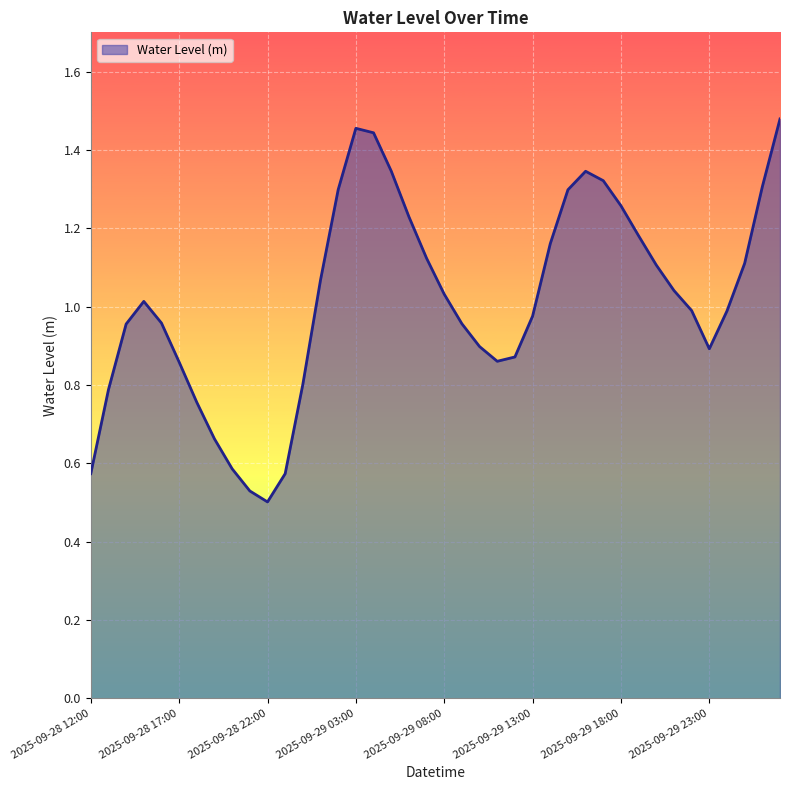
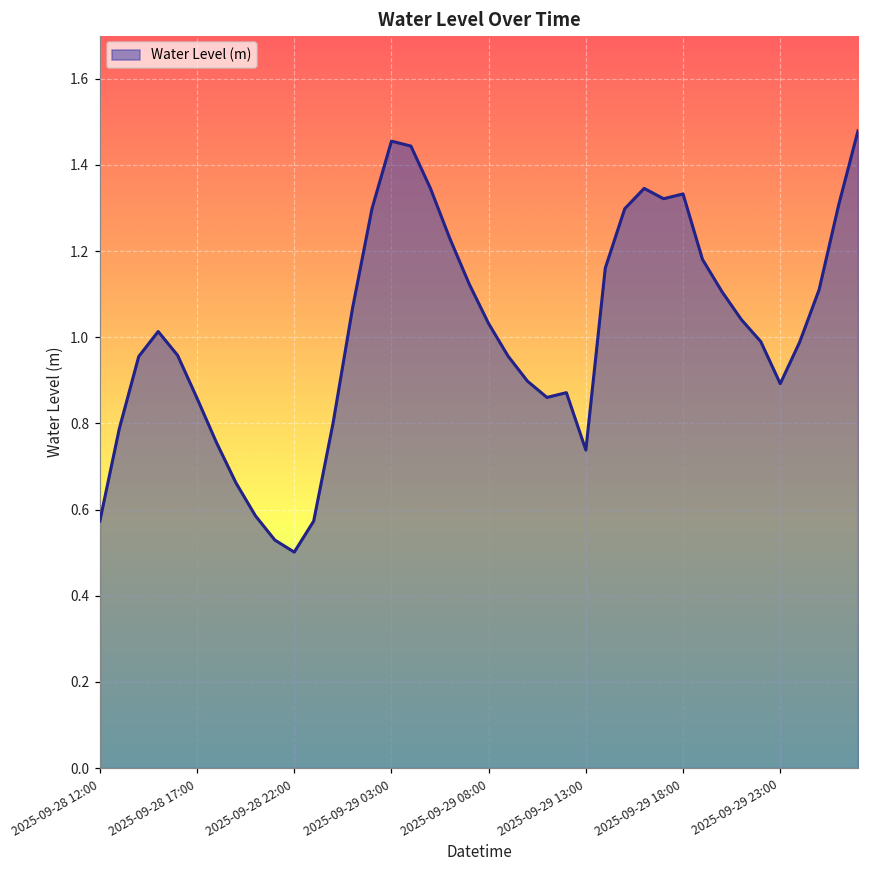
  {
    "2025-09-28 12:00": 0.57,
    "2025-09-28 17:00": 0.86,
    "2025-09-28 22:00": 0.50,
    "2025-09-29 03:00": 1.45,
    "2025-09-29 08:00": 1.03,
-   "2025-09-29 13:00": 0.98,
-   "2025-09-29 18:00": 1.26,
+   "2025-09-29 13:00": 0.74,
+   "2025-09-29 18:00": 1.33,
    "2025-09-29 23:00": 0.89
  }
